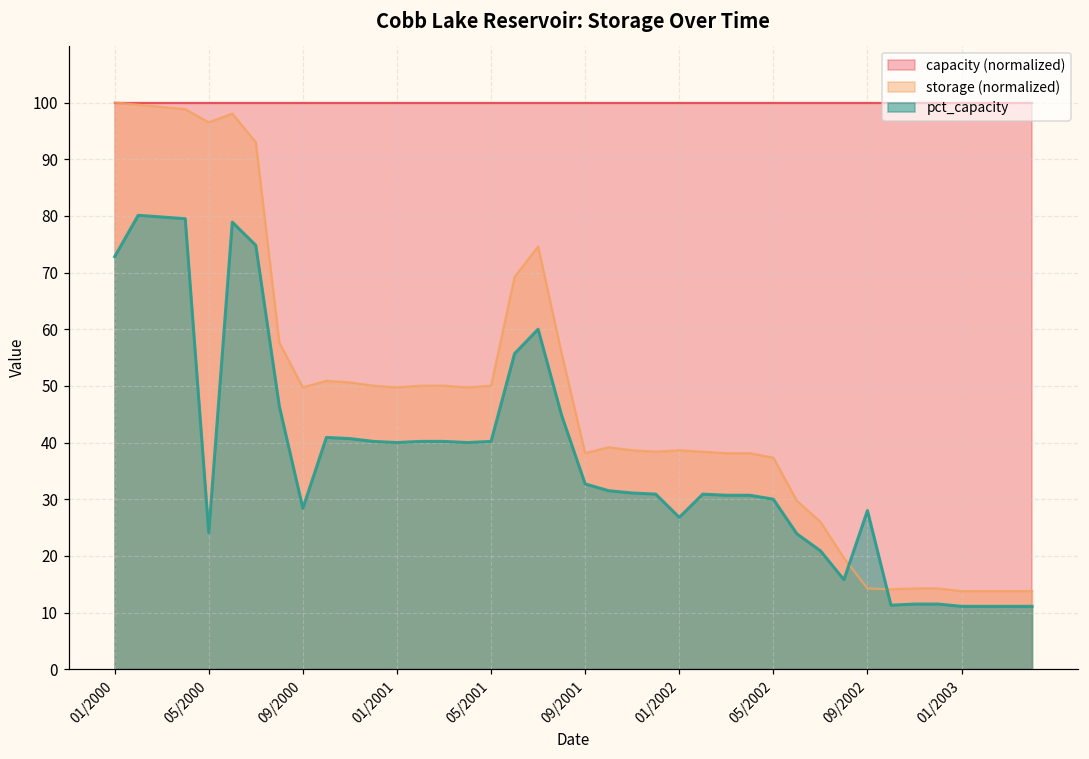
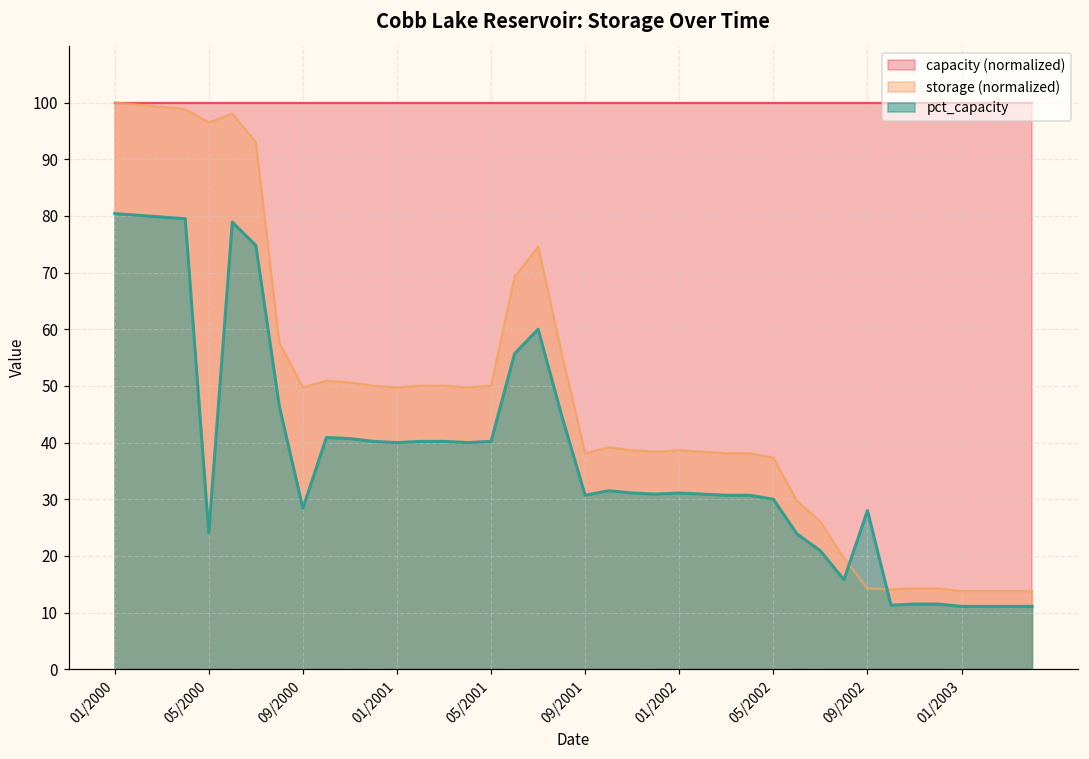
  {
    "pct_capacity": {
-     "01/2000": 73,
+     "01/2000": 80,
      "05/2000": 24,
      "09/2000": 28,
      "01/2001": 40,
      "05/2001": 40,
-     "09/2001": 33,
-     "01/2002": 27,
+     "09/2001": 31,
+     "01/2002": 31,
      "05/2002": 30,
      "09/2002": 28,
      "01/2003": 11
    }
  }
